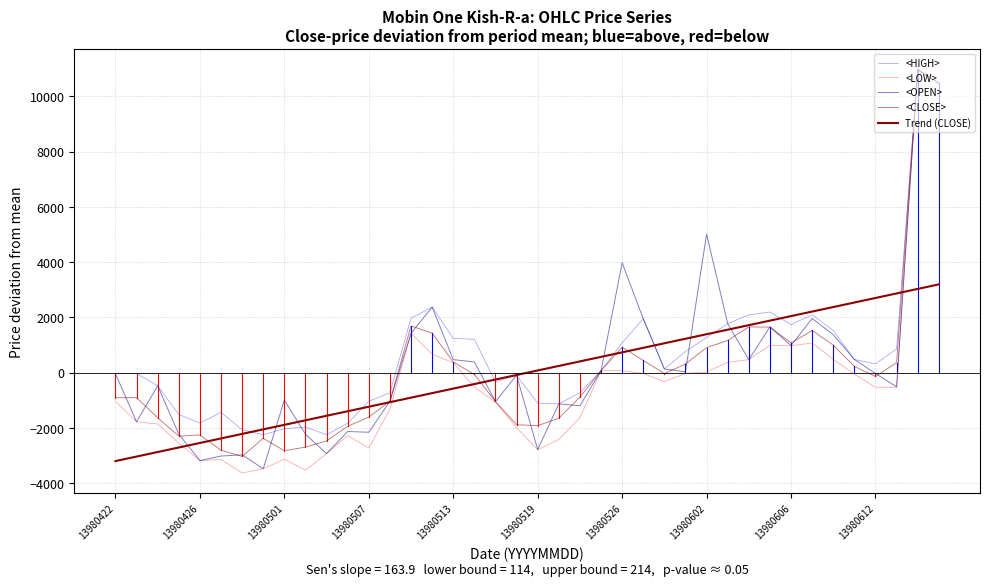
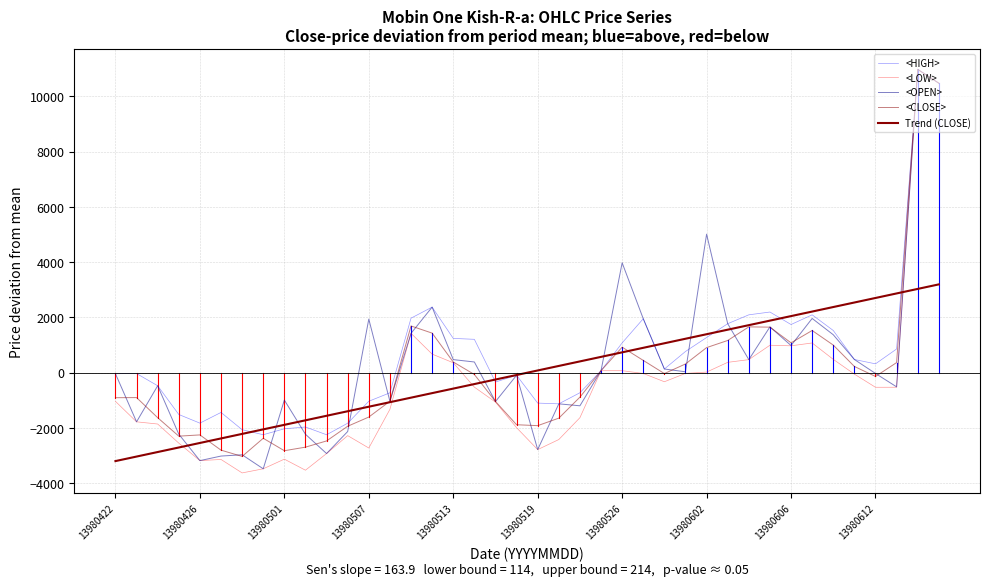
  {
    "<OPEN>": {
      "13980501": -1000,
-     "13980507": -2200,
+     "13980507": 1900,
      "13980526": 4000,
      "13980602": 5000
    }
  }
